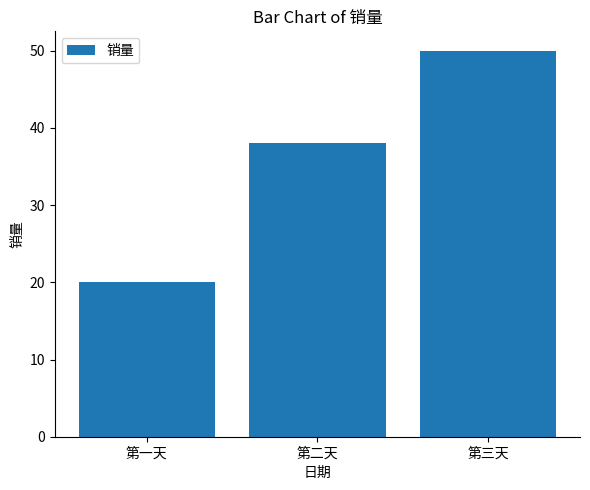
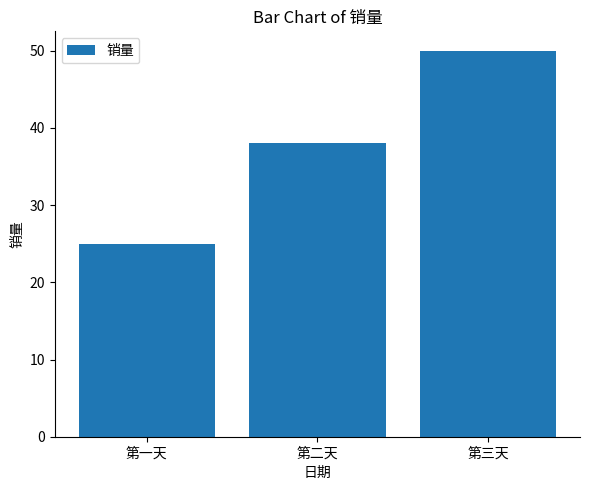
  {
-   "第一天": 20,
+   "第一天": 25,
    "第二天": 38,
    "第三天": 50
  }
